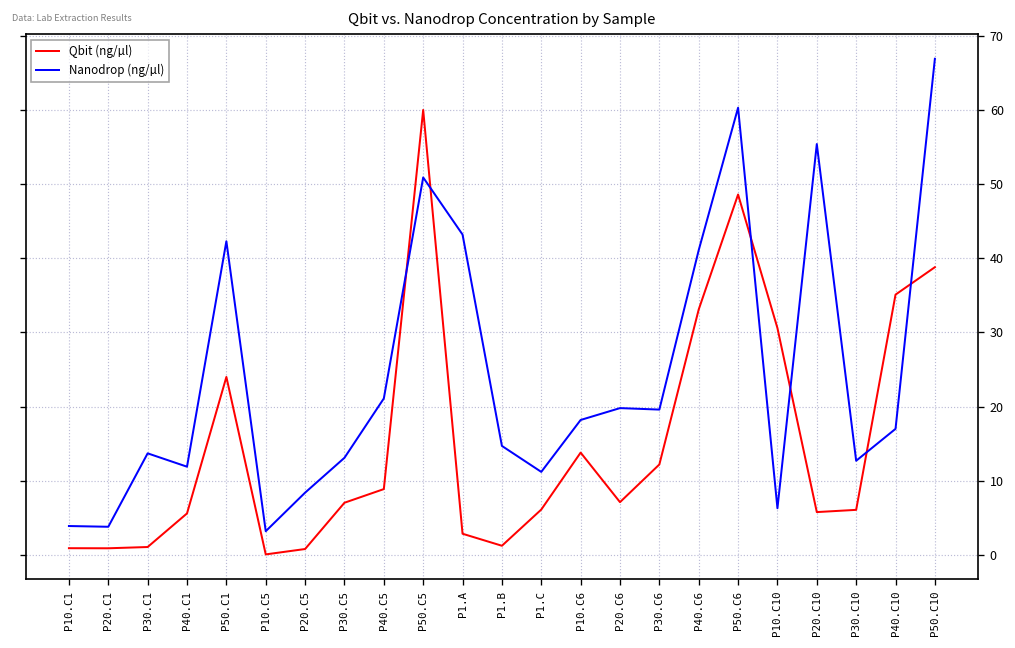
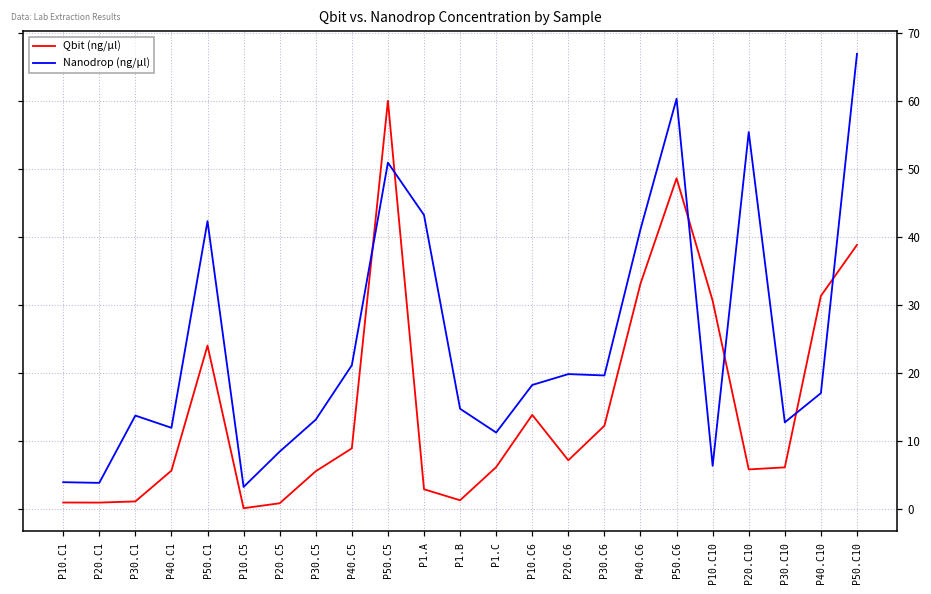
  {
    "Qbit (ng/µl)": {
      "P10.C1": 1,
      "P20.C1": 1,
      "P30.C1": 1,
      "P40.C1": 6,
      "P50.C1": 24,
      "P10.C5": 0,
      "P20.C5": 1,
-     "P30.C5": 7,
+     "P30.C5": 6,
      "P40.C5": 9,
      "P50.C5": 60,
      "P1.A": 3,
      "P1.B": 1,
      "P1.C": 6,
      "P10.C6": 14,
      "P20.C6": 7,
      "P30.C6": 12,
      "P40.C6": 33,
      "P50.C6": 49,
      "P10.C10": 31,
      "P20.C10": 6,
      "P30.C10": 6,
-     "P40.C10": 35,
+     "P40.C10": 31,
      "P50.C10": 39
    },
    "Nanodrop (ng/µl)": {
      "P10.C1": 4,
      "P20.C1": 4,
      "P30.C1": 14,
      "P40.C1": 12,
      "P50.C1": 42,
      "P10.C5": 3,
      "P20.C5": 8,
      "P30.C5": 13,
      "P40.C5": 21,
      "P50.C5": 51,
      "P1.A": 43,
      "P1.B": 15,
      "P1.C": 11,
      "P10.C6": 18,
      "P20.C6": 20,
      "P30.C6": 20,
      "P40.C6": 41,
      "P50.C6": 60,
      "P10.C10": 6,
      "P20.C10": 55,
      "P30.C10": 13,
      "P40.C10": 17,
      "P50.C10": 67
    }
  }
